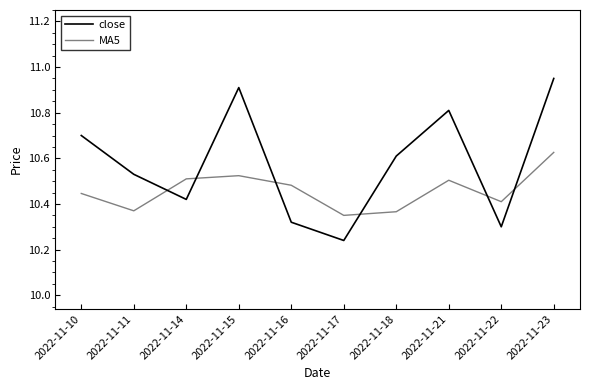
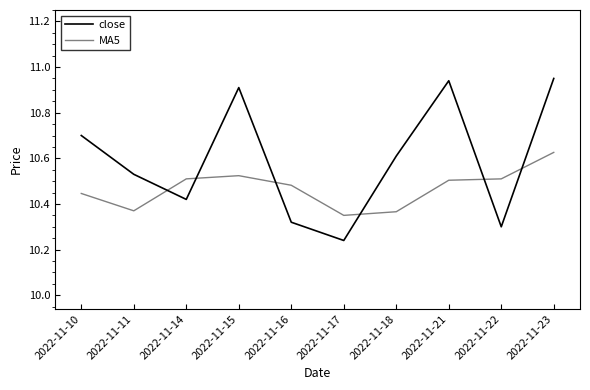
  {
    "close": {
      "2022-11-10": 10.70,
      "2022-11-11": 10.53,
      "2022-11-14": 10.42,
      "2022-11-15": 10.91,
      "2022-11-16": 10.32,
      "2022-11-17": 10.24,
      "2022-11-18": 10.61,
-     "2022-11-21": 10.81,
+     "2022-11-21": 10.94,
      "2022-11-22": 10.30,
      "2022-11-23": 10.95
    },
    "MA5": {
      "2022-11-10": 10.45,
      "2022-11-11": 10.37,
      "2022-11-14": 10.51,
      "2022-11-15": 10.52,
      "2022-11-16": 10.48,
      "2022-11-17": 10.35,
      "2022-11-18": 10.37,
      "2022-11-21": 10.50,
-     "2022-11-22": 10.41,
+     "2022-11-22": 10.51,
      "2022-11-23": 10.63
    }
  }
